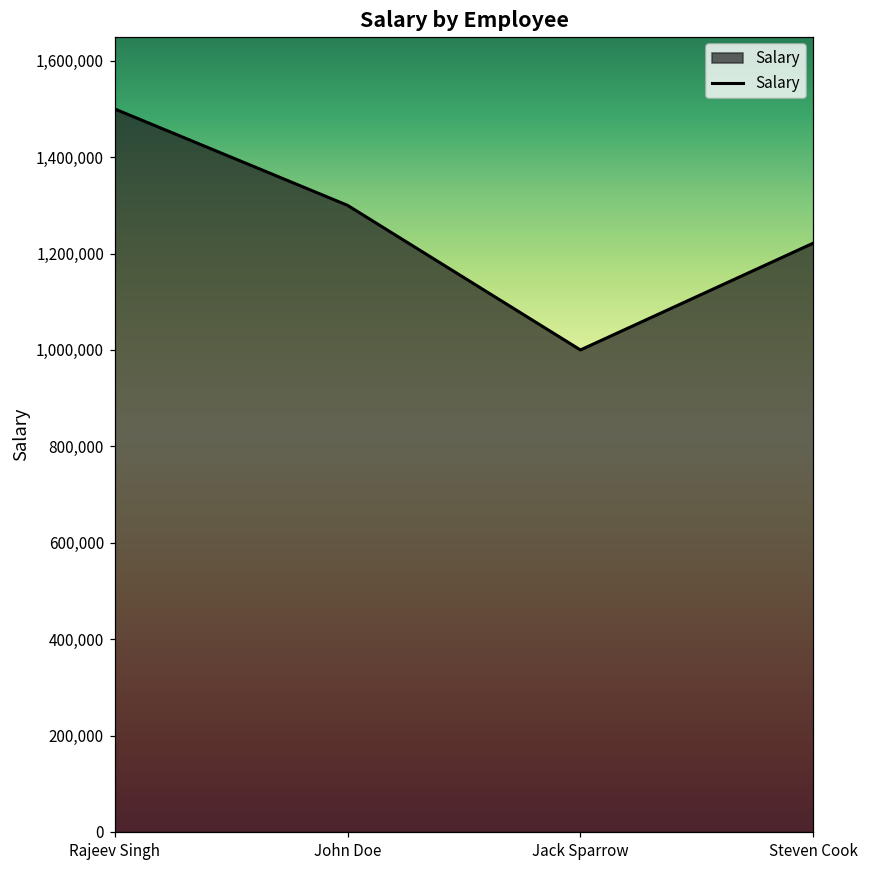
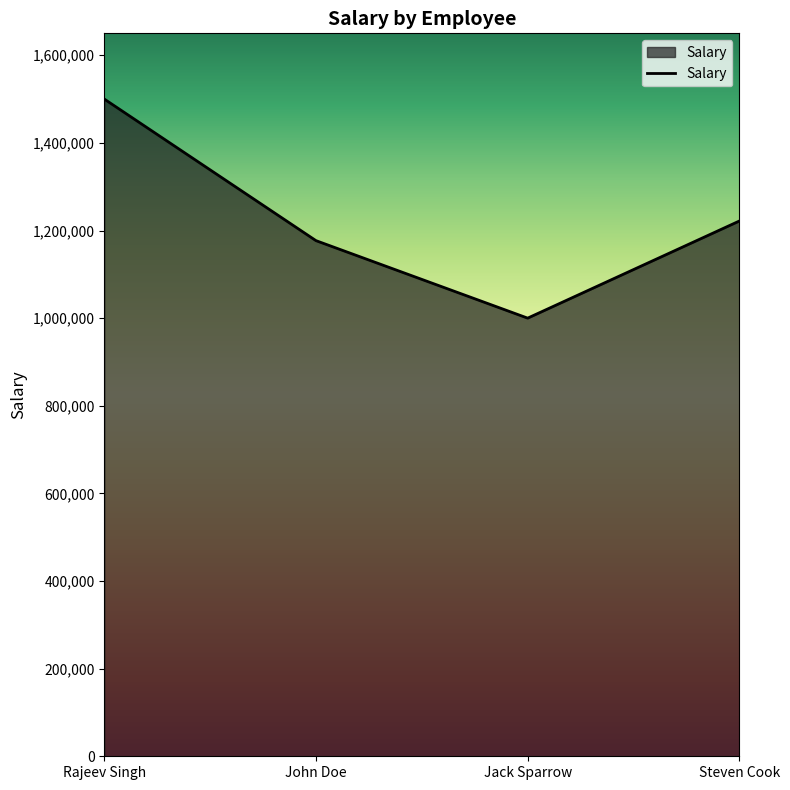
  {
    "Rajeev Singh": "1,500,000",
-   "John Doe": "1,300,000",
+   "John Doe": "1,180,000",
    "Jack Sparrow": "1,000,000",
    "Steven Cook": "1,220,000"
  }
